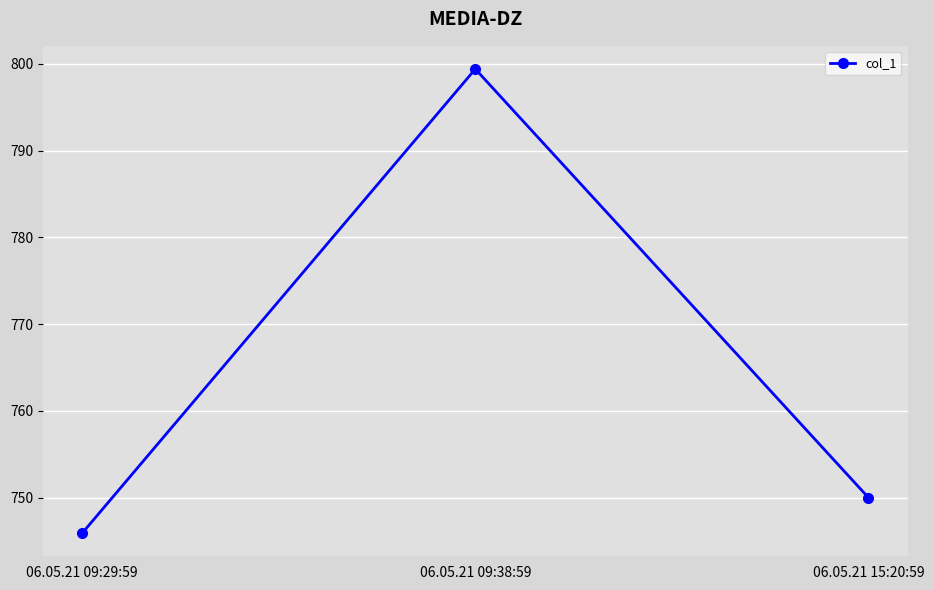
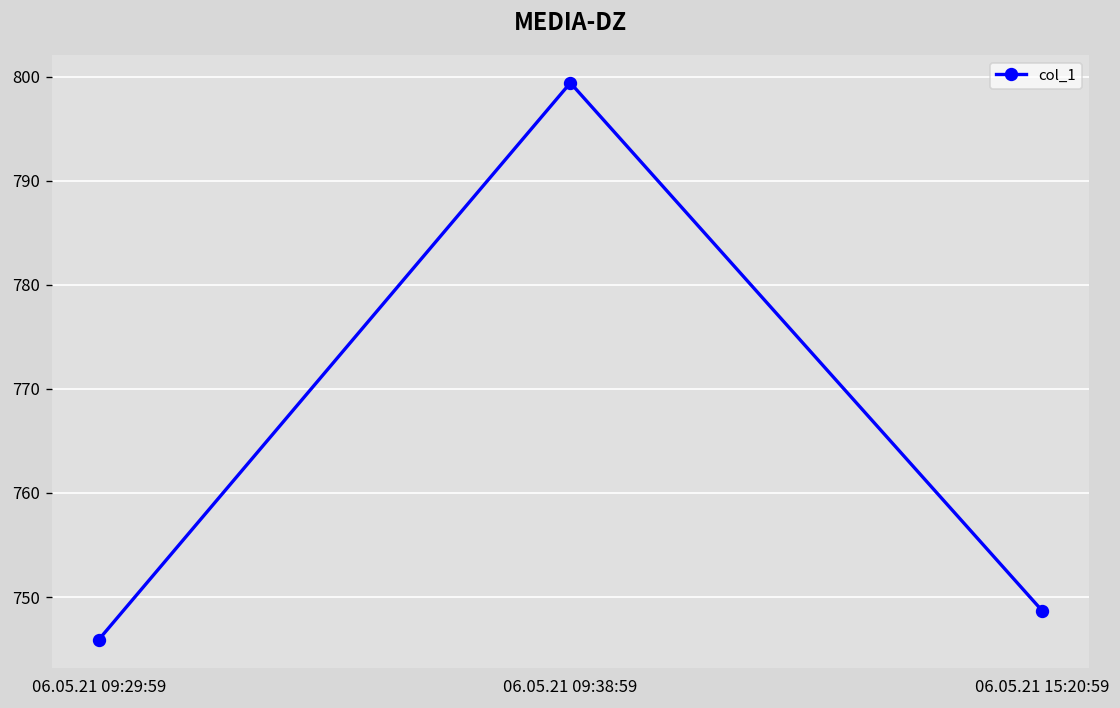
  {
    "06.05.21 09:29:59": 746,
    "06.05.21 09:38:59": 799,
-   "06.05.21 15:20:59": 750
+   "06.05.21 15:20:59": 749
  }
